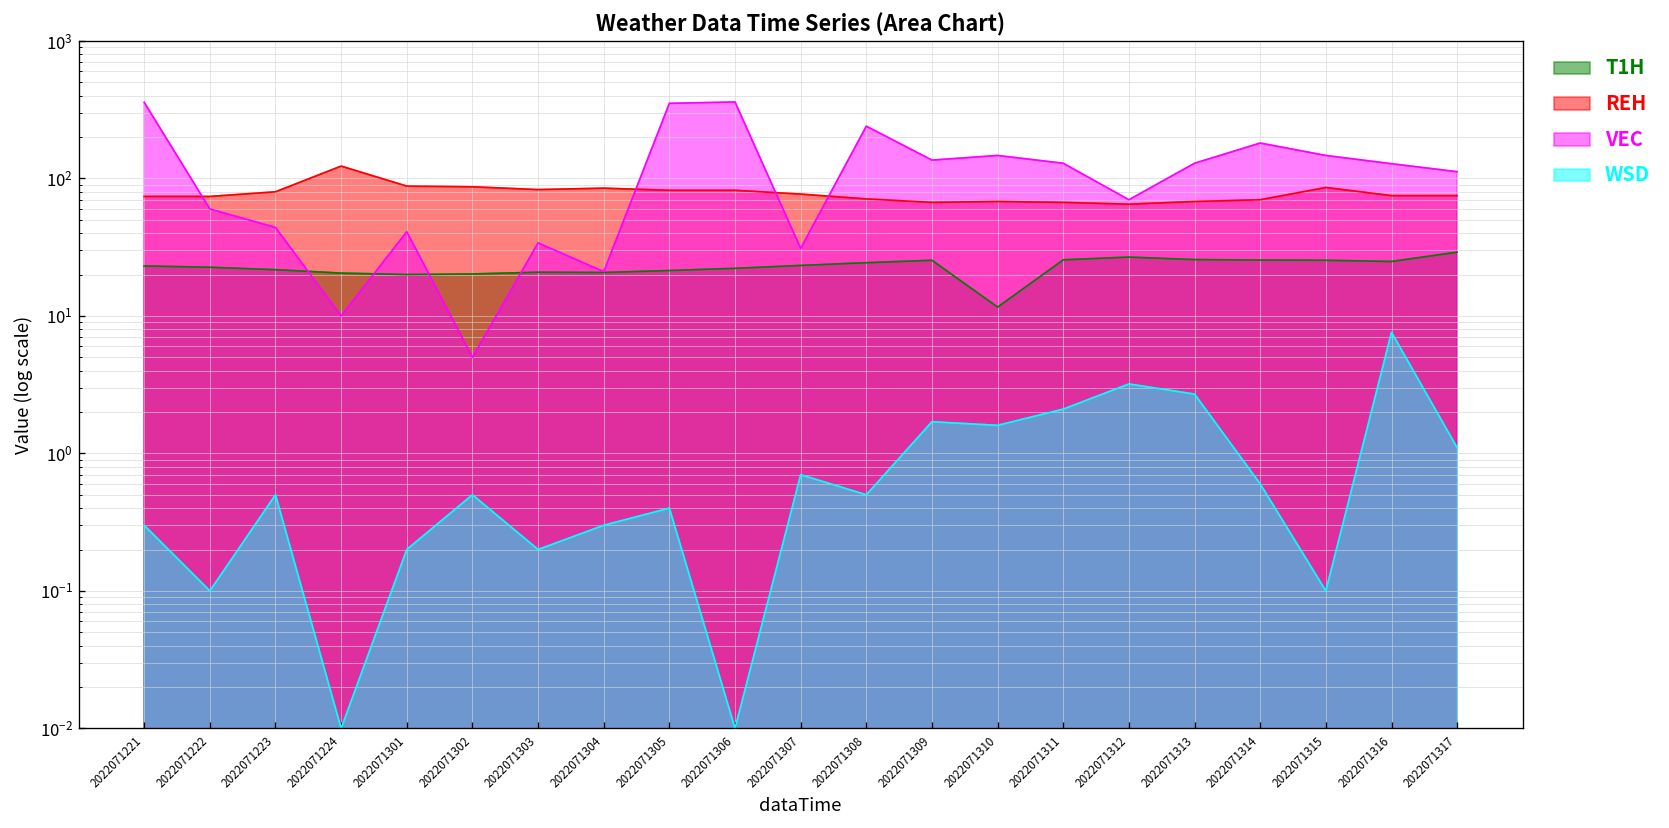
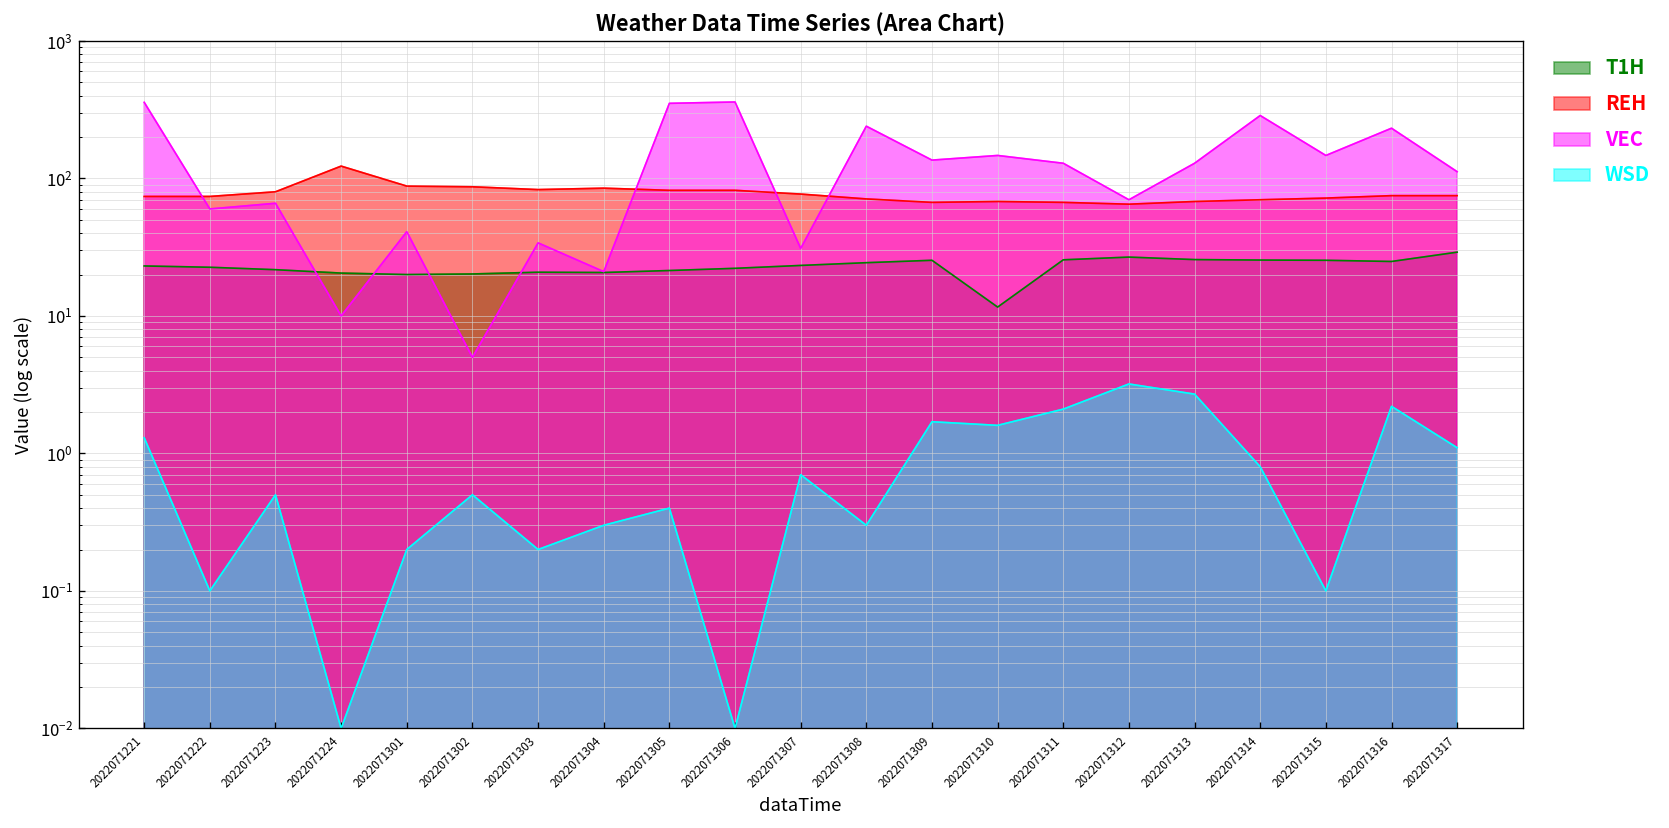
  {
    "T1H": {
      "2022071221": 23,
      "2022071222": 23,
      "2022071223": 22,
      "2022071224": 21,
      "2022071301": 20,
      "2022071302": 20,
      "2022071303": 21,
      "2022071305": 21,
      "2022071306": 22,
      "2022071307": 23,
      "2022071308": 24,
      "2022071309": 25,
      "2022071310": 12,
      "2022071311": 26,
      "2022071312": 27,
      "2022071313": 26,
      "2022071314": 26,
      "2022071315": 25,
      "2022071316": 25,
      "2022071317": 29
    },
    "REH": {
      "2022071221": 70,
      "2022071222": 70,
      "2022071223": 80,
      "2022071224": 120,
      "2022071301": 90,
      "2022071302": 90,
      "2022071303": 80,
      "2022071304": 90,
      "2022071305": 80,
      "2022071306": 80,
      "2022071307": 80,
      "2022071308": 70,
      "2022071309": 70,
      "2022071310": 70,
      "2022071311": 70,
      "2022071312": 70,
      "2022071313": 70,
      "2022071314": 70,
-     "2022071315": 90,
+     "2022071315": 70,
      "2022071316": 80,
      "2022071317": 80
    },
    "VEC": {
      "2022071221": 360,
      "2022071222": 60,
-     "2022071223": 44,
+     "2022071223": 70,
      "2022071224": 10,
      "2022071301": 41,
      "2022071302": 5,
      "2022071303": 34,
      "2022071305": 350,
      "2022071306": 360,
      "2022071307": 31,
      "2022071308": 240,
      "2022071309": 140,
      "2022071310": 150,
      "2022071311": 130,
      "2022071312": 70,
      "2022071313": 130,
-     "2022071314": 180,
+     "2022071314": 290,
      "2022071315": 150,
-     "2022071316": 130,
+     "2022071316": 230,
      "2022071317": 110
    },
    "WSD": {
-     "2022071221": 0.3,
+     "2022071221": 1.3,
      "2022071222": 0.1,
      "2022071223": 0.5,
      "2022071224": 0.010,
      "2022071301": 0.2,
      "2022071302": 0.5,
      "2022071303": 0.2,
      "2022071304": 0.3,
      "2022071305": 0.4,
      "2022071306": 0.010,
      "2022071307": 0.7,
-     "2022071308": 0.5,
+     "2022071308": 0.3,
      "2022071309": 1.7,
      "2022071310": 1.6,
      "2022071311": 2.1,
      "2022071312": 3.2,
      "2022071313": 2.7,
-     "2022071314": 0.6,
+     "2022071314": 0.8,
      "2022071315": 0.1,
-     "2022071316": 8,
+     "2022071316": 2.2,
      "2022071317": 1.1
    }
  }
